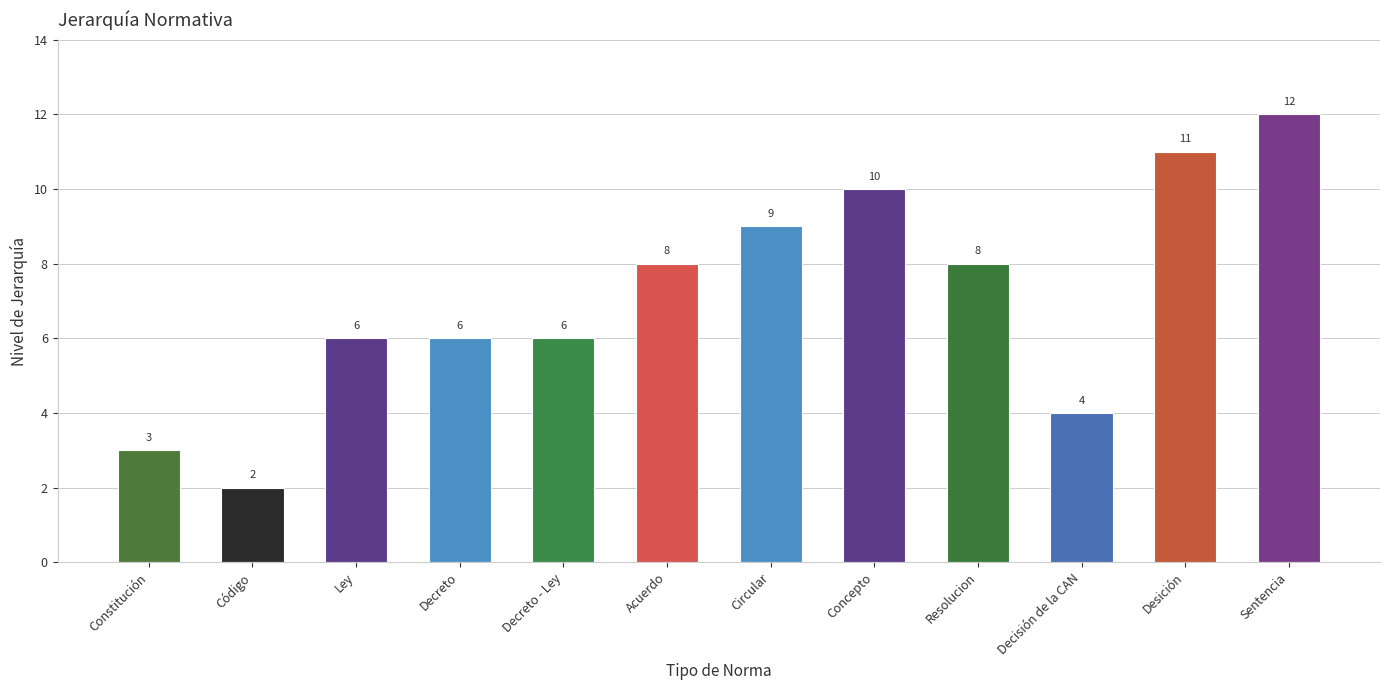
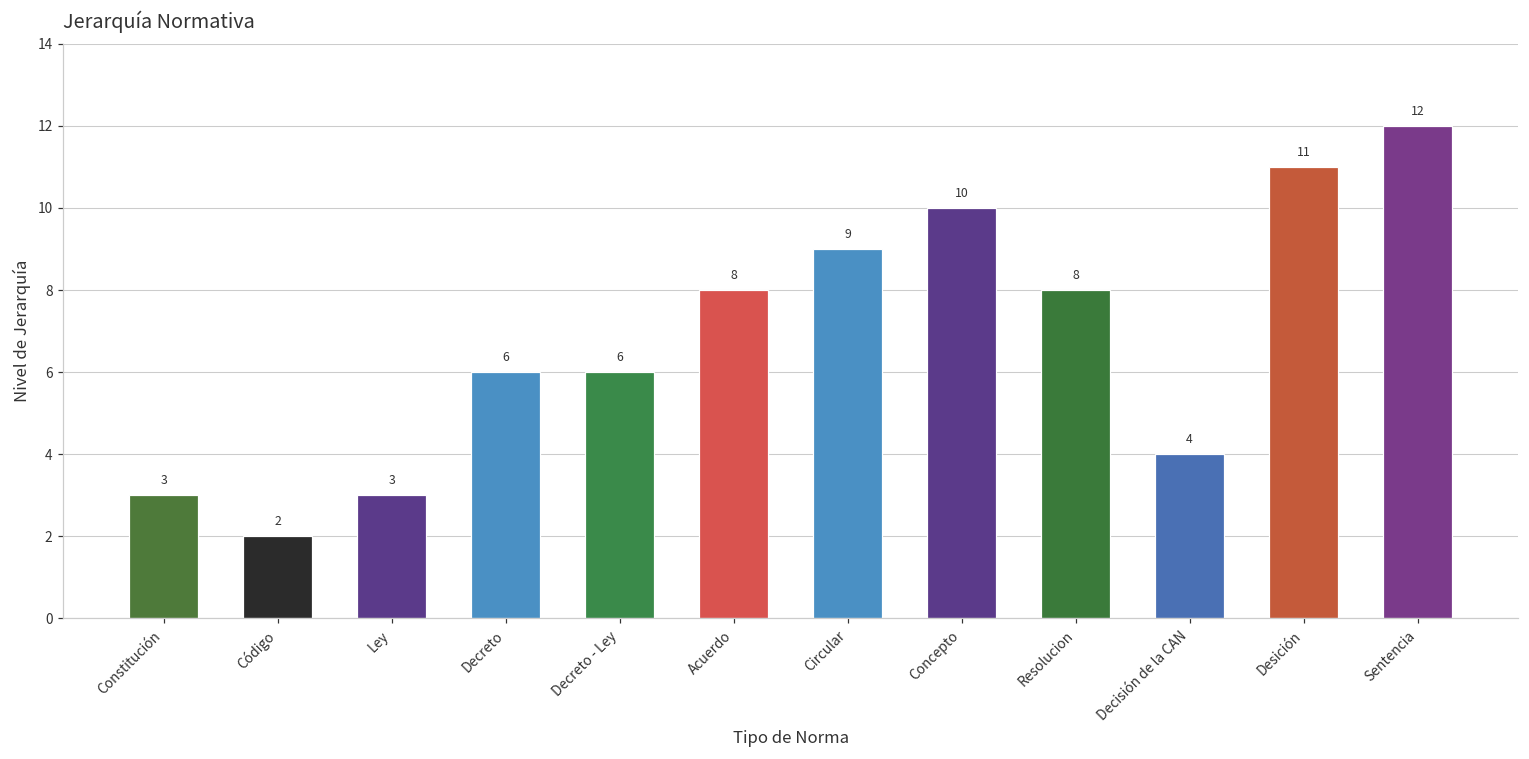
  {
    "Constitución": 3,
    "Código": 2,
-   "Ley": 6,
+   "Ley": 3,
    "Decreto": 6,
    "Decreto - Ley": 6,
    "Acuerdo": 8,
    "Circular": 9,
    "Concepto": 10,
    "Resolucion": 8,
    "Decisión de la CAN": 4,
    "Desición": 11,
    "Sentencia": 12
  }
